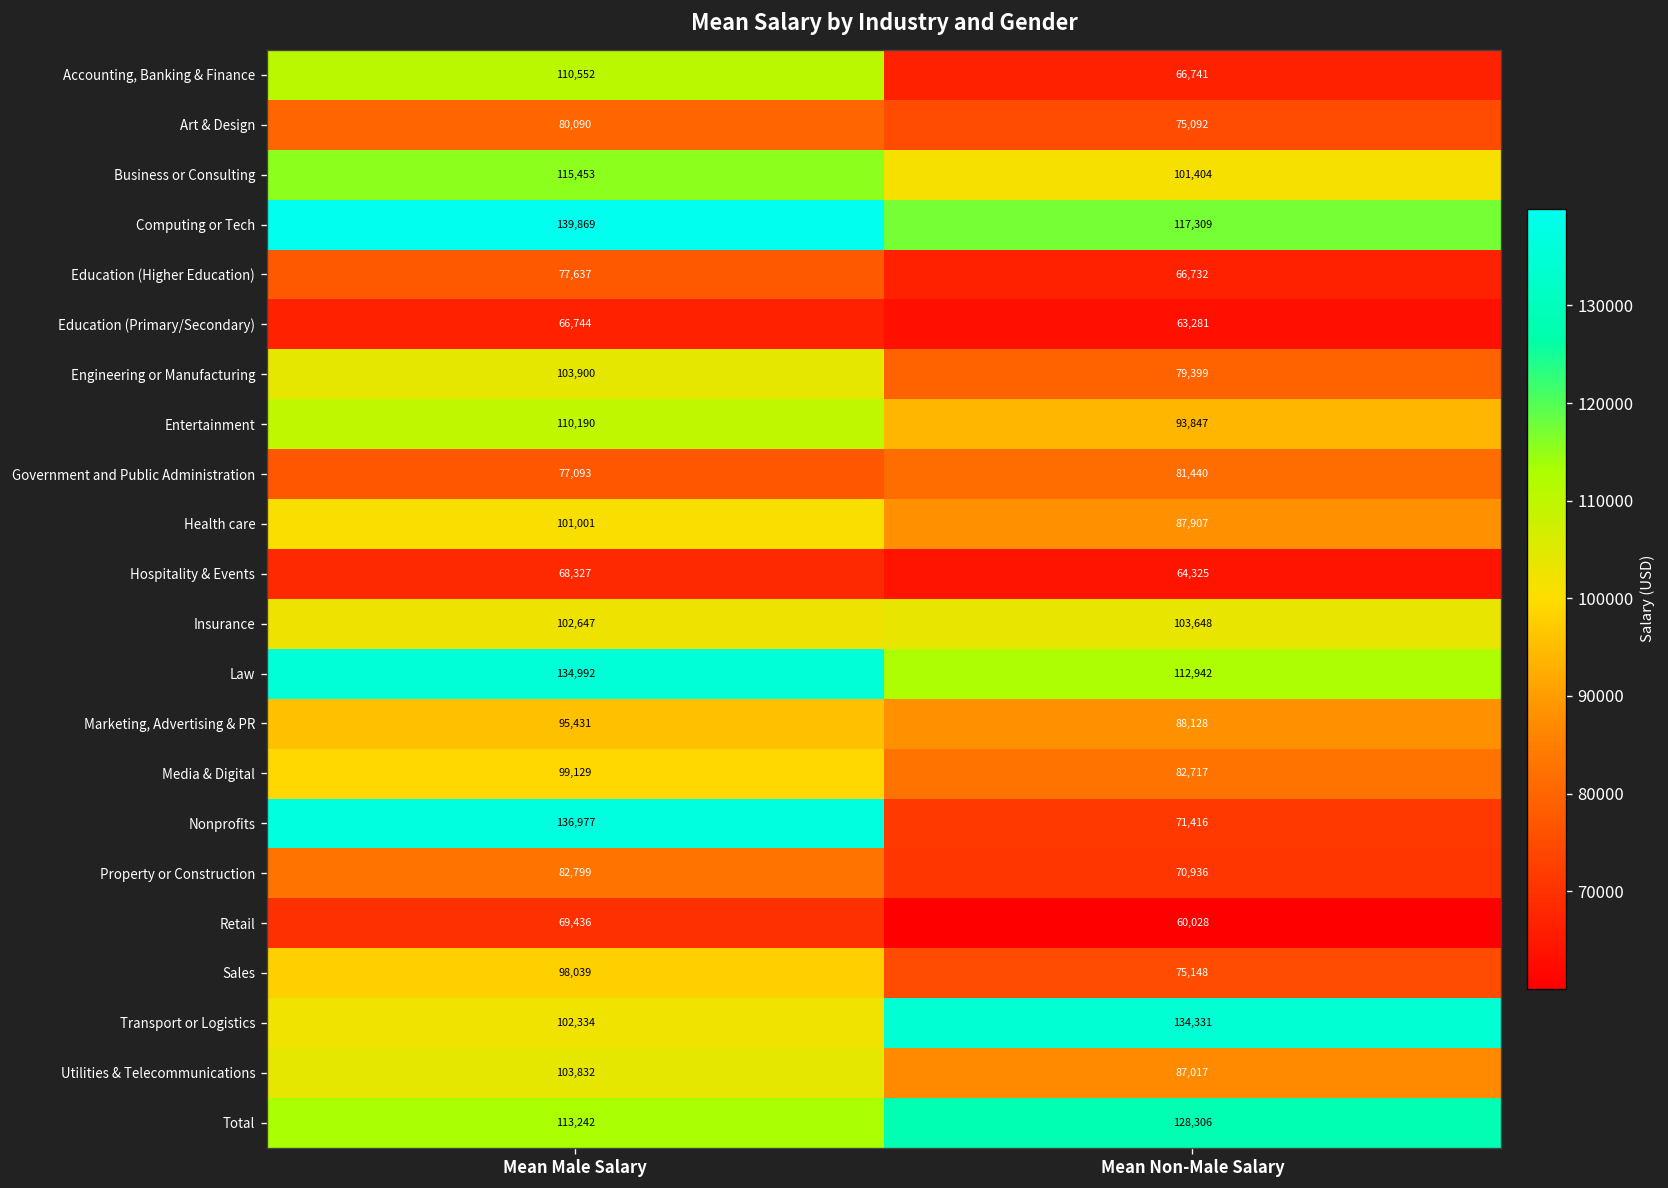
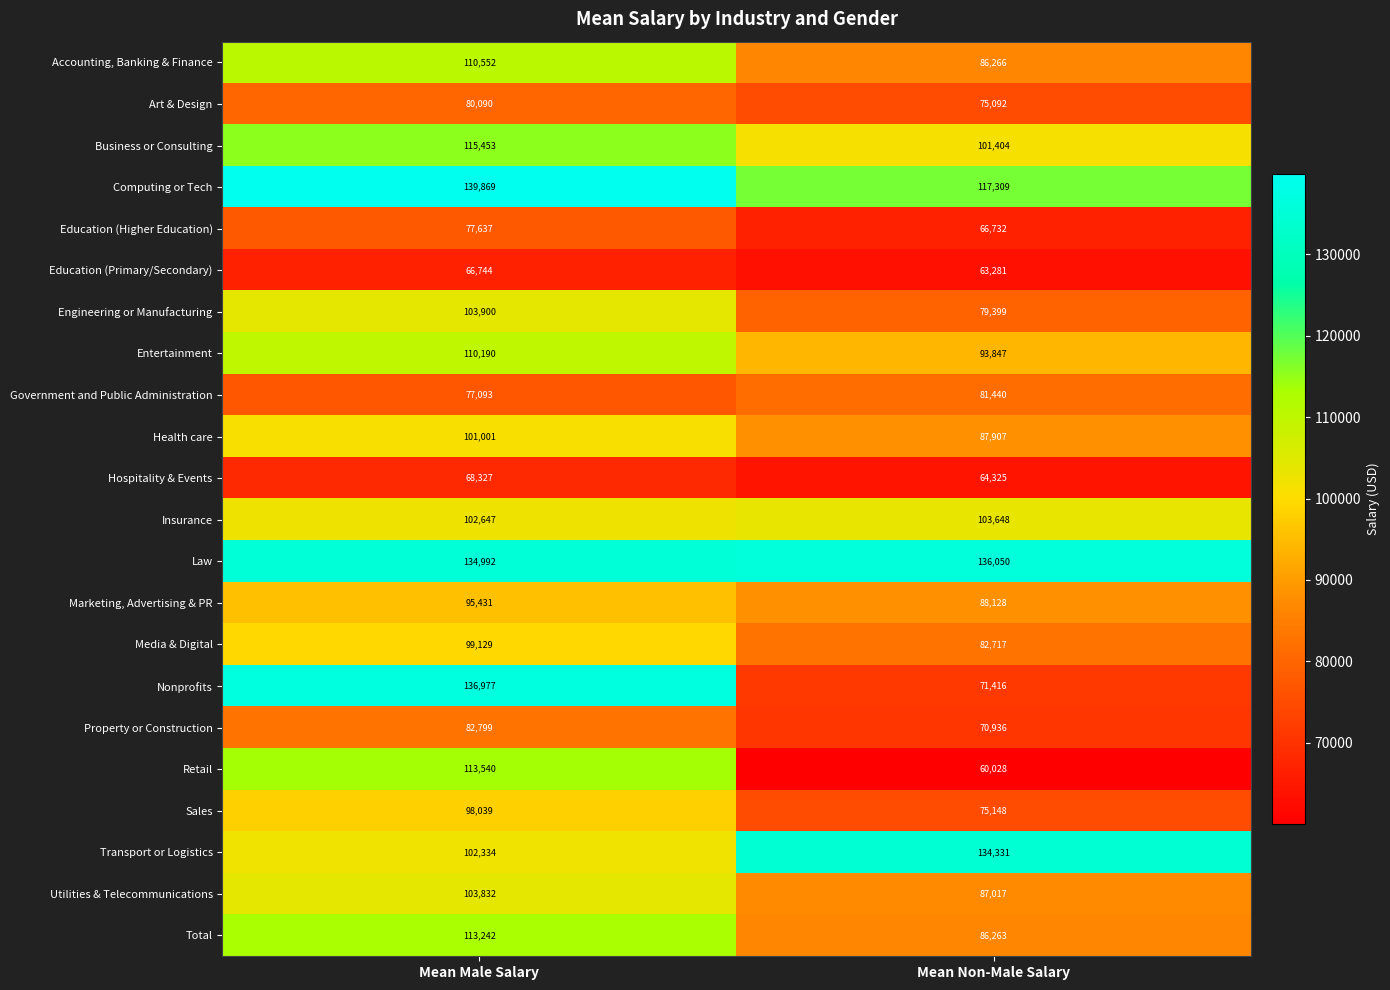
  {
    "Accounting, Banking & Finance": {
      "Mean Male Salary": "110,552",
-     "Mean Non-Male Salary": "66,741"
+     "Mean Non-Male Salary": "86,266"
    },
    "Art & Design": {
      "Mean Male Salary": "80,090",
      "Mean Non-Male Salary": "75,092"
    },
    "Business or Consulting": {
      "Mean Male Salary": "115,453",
      "Mean Non-Male Salary": "101,404"
    },
    "Computing or Tech": {
      "Mean Male Salary": "139,869",
      "Mean Non-Male Salary": "117,309"
    },
    "Education (Higher Education)": {
      "Mean Male Salary": "77,637",
      "Mean Non-Male Salary": "66,732"
    },
    "Education (Primary/Secondary)": {
      "Mean Male Salary": "66,744",
      "Mean Non-Male Salary": "63,281"
    },
    "Engineering or Manufacturing": {
      "Mean Male Salary": "103,900",
      "Mean Non-Male Salary": "79,399"
    },
    "Entertainment": {
      "Mean Male Salary": "110,190",
      "Mean Non-Male Salary": "93,847"
    },
    "Government and Public Administration": {
      "Mean Male Salary": "77,093",
      "Mean Non-Male Salary": "81,440"
    },
    "Health care": {
      "Mean Male Salary": "101,001",
      "Mean Non-Male Salary": "87,907"
    },
    "Hospitality & Events": {
      "Mean Male Salary": "68,327",
      "Mean Non-Male Salary": "64,325"
    },
    "Insurance": {
      "Mean Male Salary": "102,647",
      "Mean Non-Male Salary": "103,648"
    },
    "Law": {
      "Mean Male Salary": "134,992",
-     "Mean Non-Male Salary": "112,942"
+     "Mean Non-Male Salary": "136,050"
    },
    "Marketing, Advertising & PR": {
      "Mean Male Salary": "95,431",
      "Mean Non-Male Salary": "88,128"
    },
    "Media & Digital": {
      "Mean Male Salary": "99,129",
      "Mean Non-Male Salary": "82,717"
    },
    "Nonprofits": {
      "Mean Male Salary": "136,977",
      "Mean Non-Male Salary": "71,416"
    },
    "Property or Construction": {
      "Mean Male Salary": "82,799",
      "Mean Non-Male Salary": "70,936"
    },
    "Retail": {
-     "Mean Male Salary": "69,436",
+     "Mean Male Salary": "113,540",
      "Mean Non-Male Salary": "60,028"
    },
    "Sales": {
      "Mean Male Salary": "98,039",
      "Mean Non-Male Salary": "75,148"
    },
    "Transport or Logistics": {
      "Mean Male Salary": "102,334",
      "Mean Non-Male Salary": "134,331"
    },
    "Utilities & Telecommunications": {
      "Mean Male Salary": "103,832",
      "Mean Non-Male Salary": "87,017"
    },
    "Total": {
      "Mean Male Salary": "113,242",
-     "Mean Non-Male Salary": "128,306"
+     "Mean Non-Male Salary": "86,263"
    }
  }
